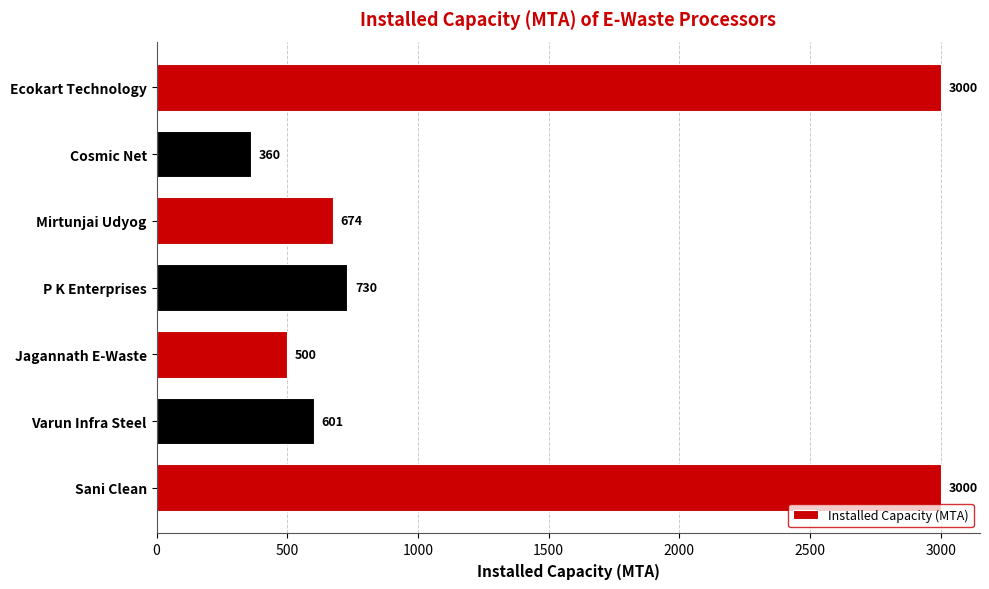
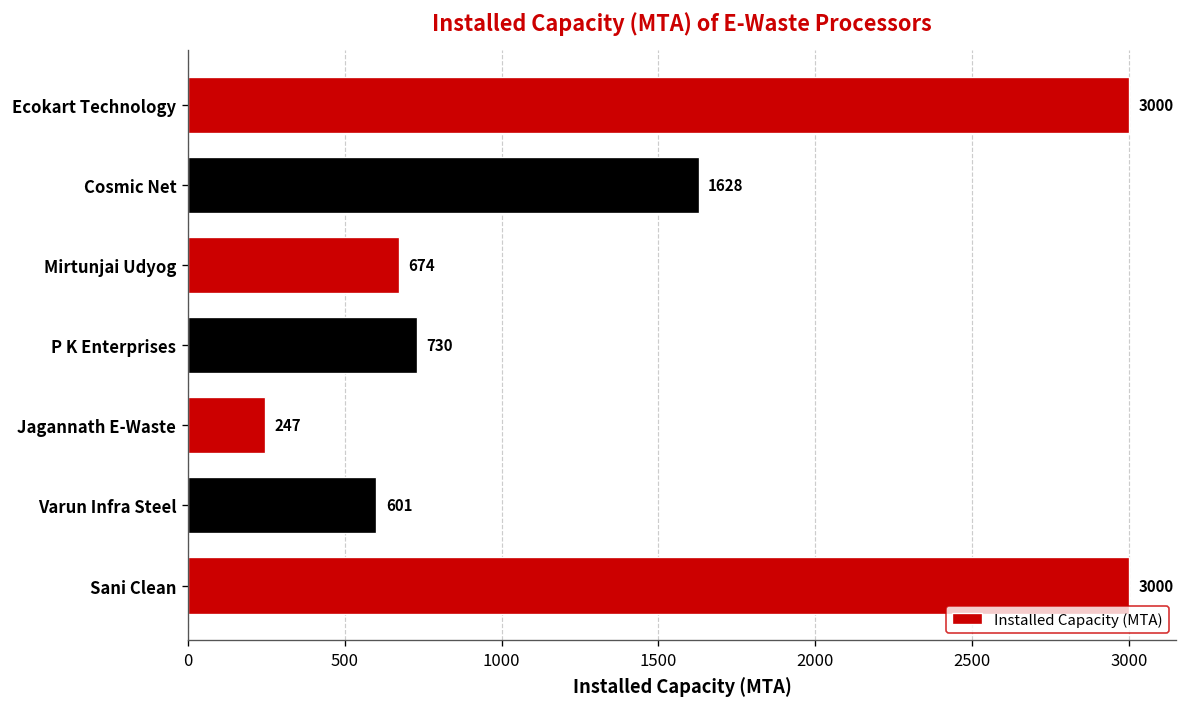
  {
    "Ecokart Technology": 3000,
-   "Cosmic Net": 360,
+   "Cosmic Net": 1628,
    "Mirtunjai Udyog": 674,
    "P K Enterprises": 730,
-   "Jagannath E-Waste": 500,
+   "Jagannath E-Waste": 247,
    "Varun Infra Steel": 601,
    "Sani Clean": 3000
  }
